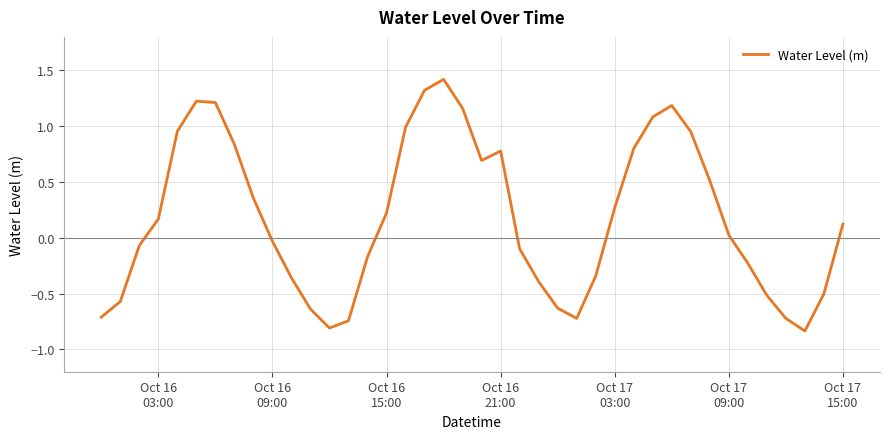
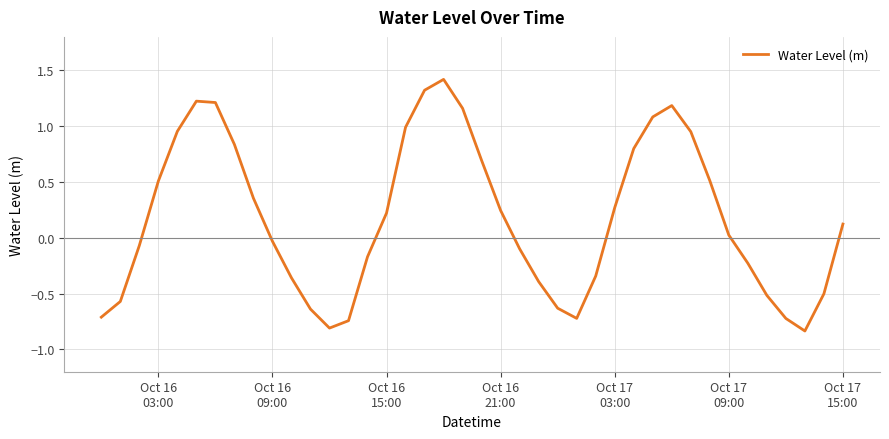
  {
-   "Oct 16 03:00": 0.17,
+   "Oct 16 03:00": 0.51,
    "Oct 16 09:00": -0.03,
    "Oct 16 15:00": 0.22,
-   "Oct 16 21:00": 0.78,
+   "Oct 16 21:00": 0.24,
    "Oct 17 03:00": 0.27,
    "Oct 17 09:00": 0.02,
    "Oct 17 15:00": 0.12
  }
